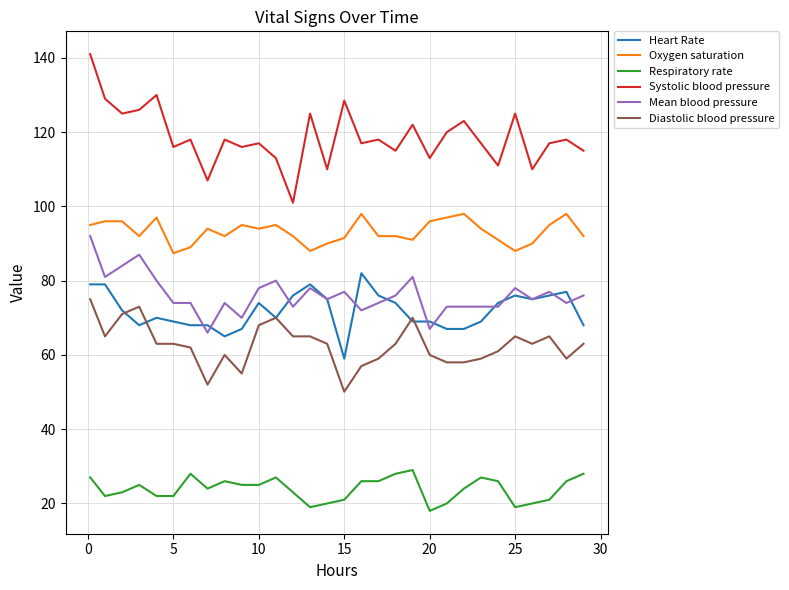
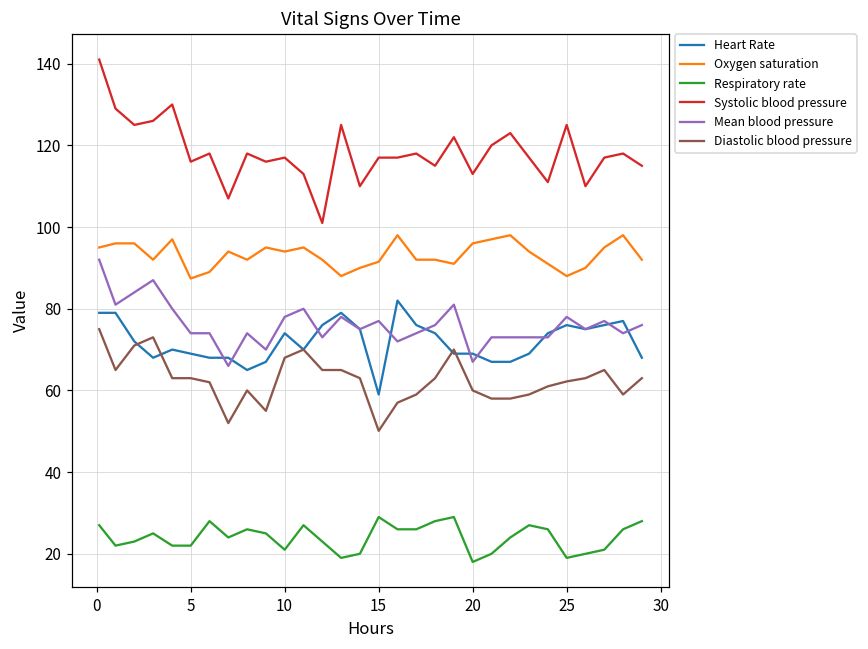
  {
    "Heart Rate": {
      "5": 69,
      "10": 74,
      "15": 59,
      "20": 69,
      "25": 76
    },
    "Oxygen saturation": {
      "5": 87,
      "10": 94,
      "15": 92,
      "20": 96,
      "25": 88
    },
    "Respiratory rate": {
      "5": 22,
-     "10": 25,
-     "15": 21,
+     "10": 21,
+     "15": 29,
      "20": 18,
      "25": 19
    },
    "Systolic blood pressure": {
      "5": 116,
      "10": 117,
-     "15": 129,
+     "15": 117,
      "20": 113,
      "25": 125
    },
    "Mean blood pressure": {
      "5": 74,
      "10": 78,
      "15": 77,
      "20": 67,
      "25": 78
    },
    "Diastolic blood pressure": {
      "5": 63,
      "10": 68,
      "15": 50,
      "20": 60,
-     "25": 65
+     "25": 62
    }
  }
